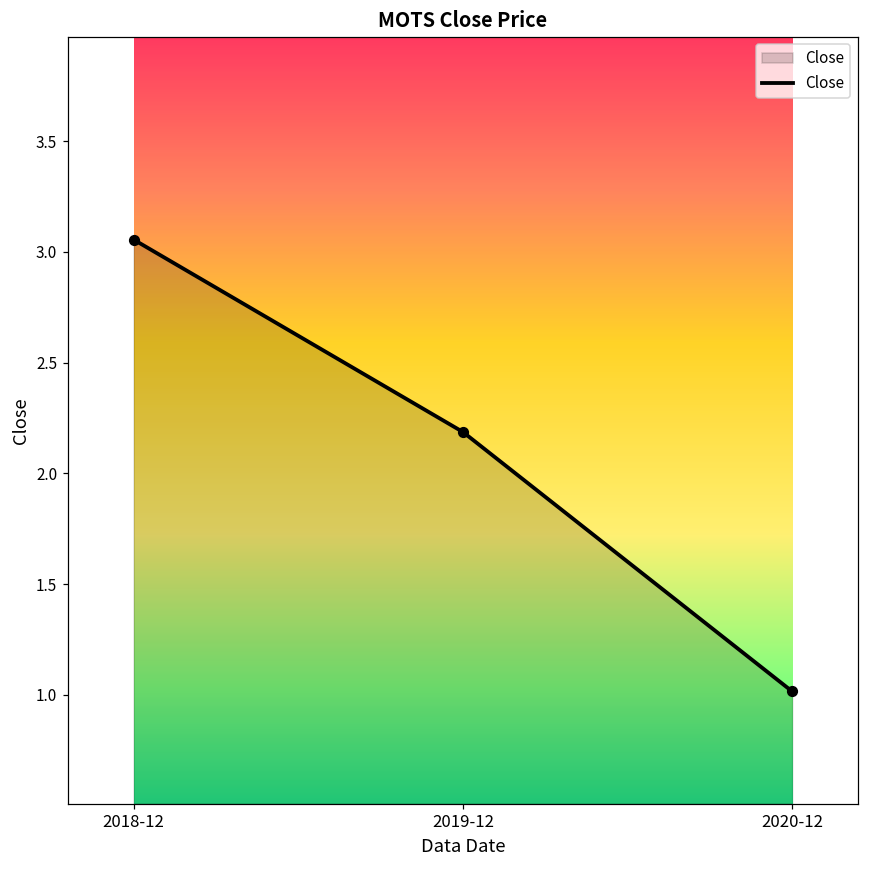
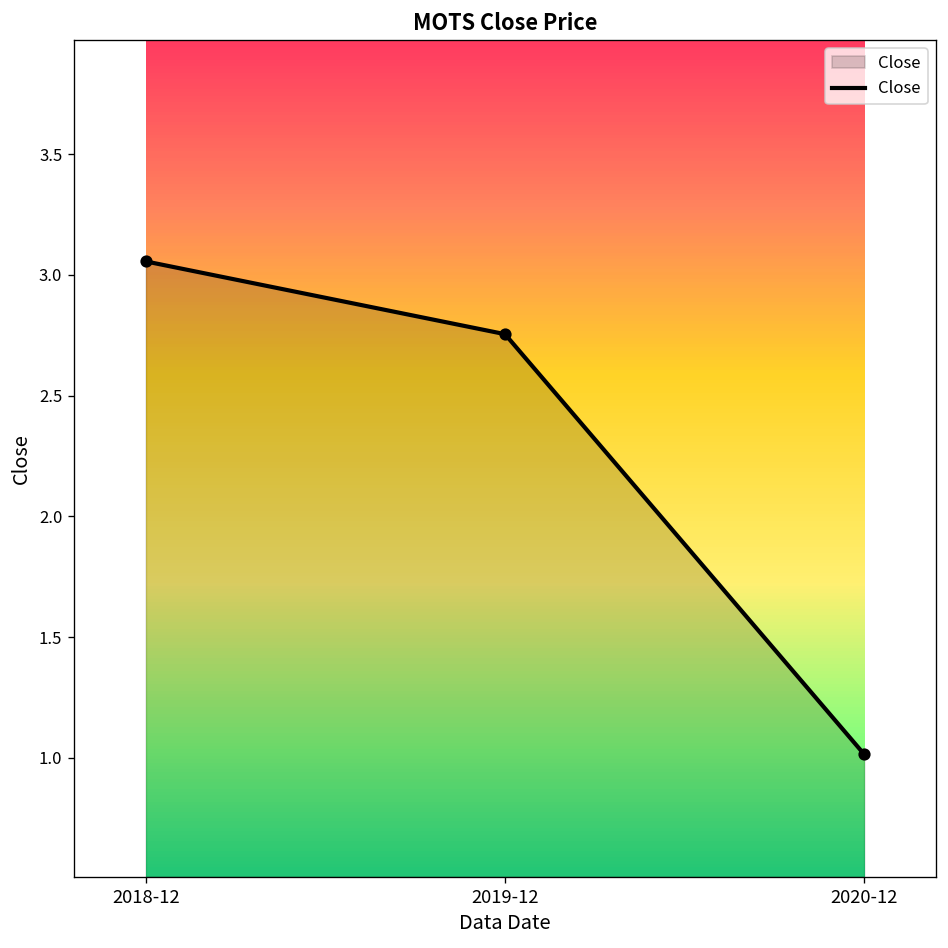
  {
    "2018-12": 3.06,
-   "2019-12": 2.19,
+   "2019-12": 2.75,
    "2020-12": 1.02
  }
